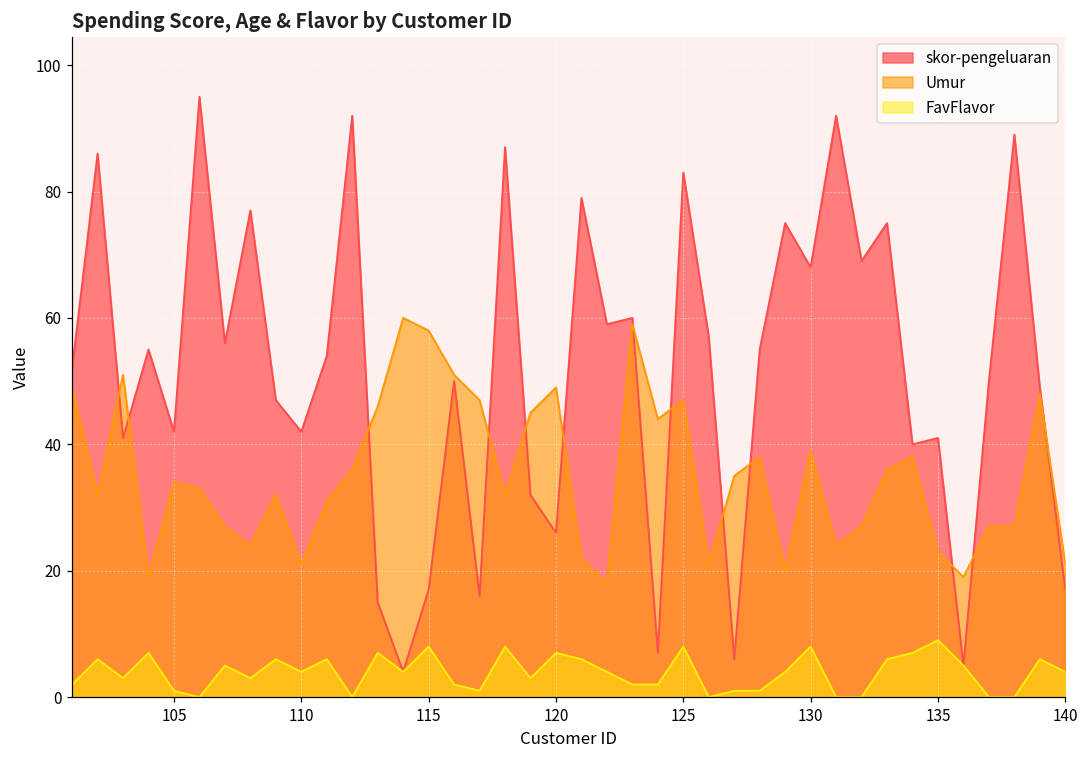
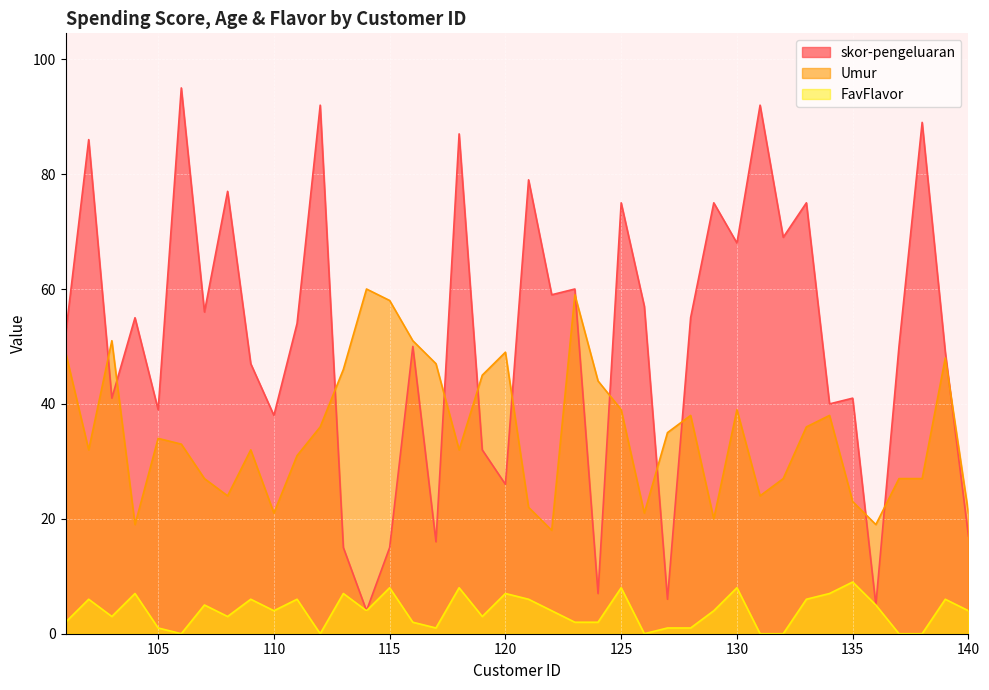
  {
    "skor-pengeluaran": {
-     "105": 42,
-     "110": 42,
-     "115": 17,
+     "105": 39,
+     "110": 38,
+     "115": 15,
      "120": 26,
-     "125": 83,
+     "125": 75,
      "130": 68,
      "135": 41,
      "140": 17
    },
    "Umur": {
      "105": 34,
      "110": 21,
      "115": 58,
      "120": 49,
-     "125": 47,
+     "125": 39,
      "130": 39,
      "135": 23,
      "140": 21
    },
    "FavFlavor": {
      "105": 1,
      "110": 4,
      "115": 8,
      "120": 7,
      "125": 8,
      "130": 8,
      "135": 9,
      "140": 4
    }
  }
